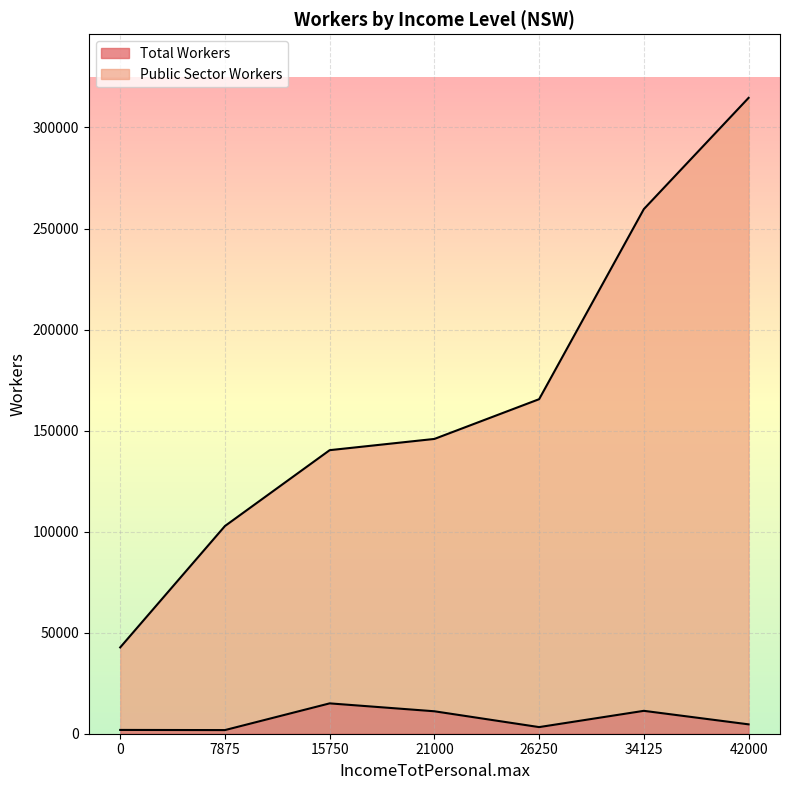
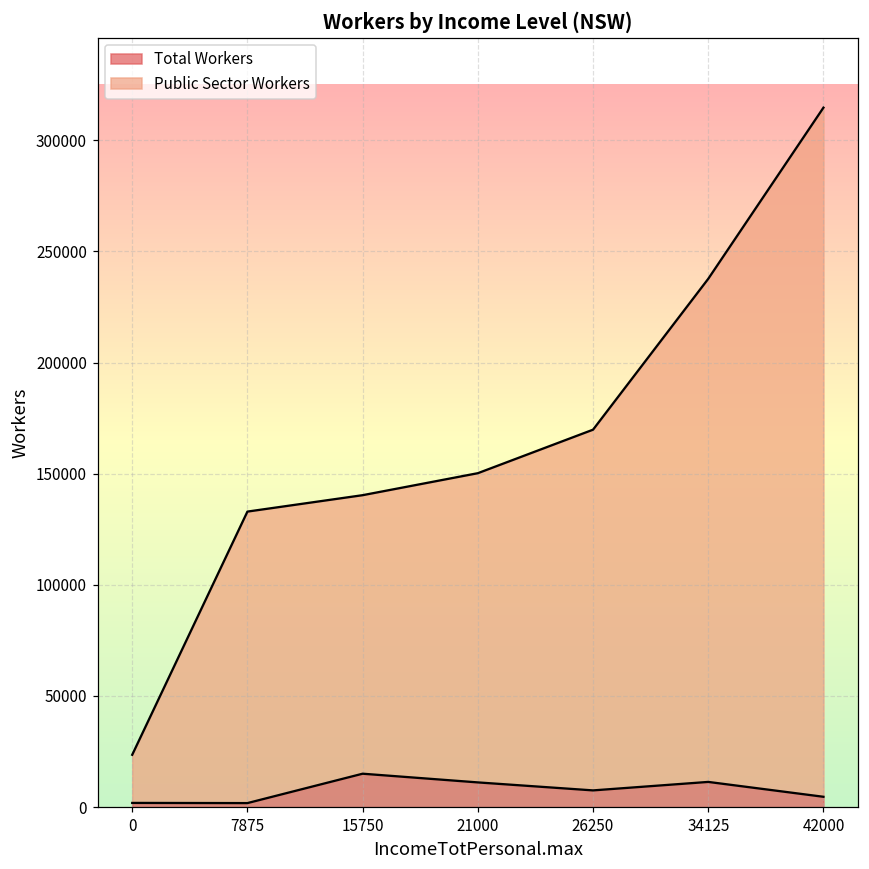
  {
    "Total Workers": {
      "0": 2000,
      "7875": 2000,
      "15750": 15000,
      "21000": 11000,
-     "26250": 3000,
+     "26250": 8000,
      "34125": 11000,
      "42000": 5000
    },
    "Public Sector Workers": {
-     "0": 41000,
-     "7875": 101000,
+     "0": 22000,
+     "7875": 131000,
      "15750": 125000,
-     "21000": 135000,
+     "21000": 139000,
      "26250": 162000,
-     "34125": 248000,
+     "34125": 226000,
      "42000": 310000
    }
  }
